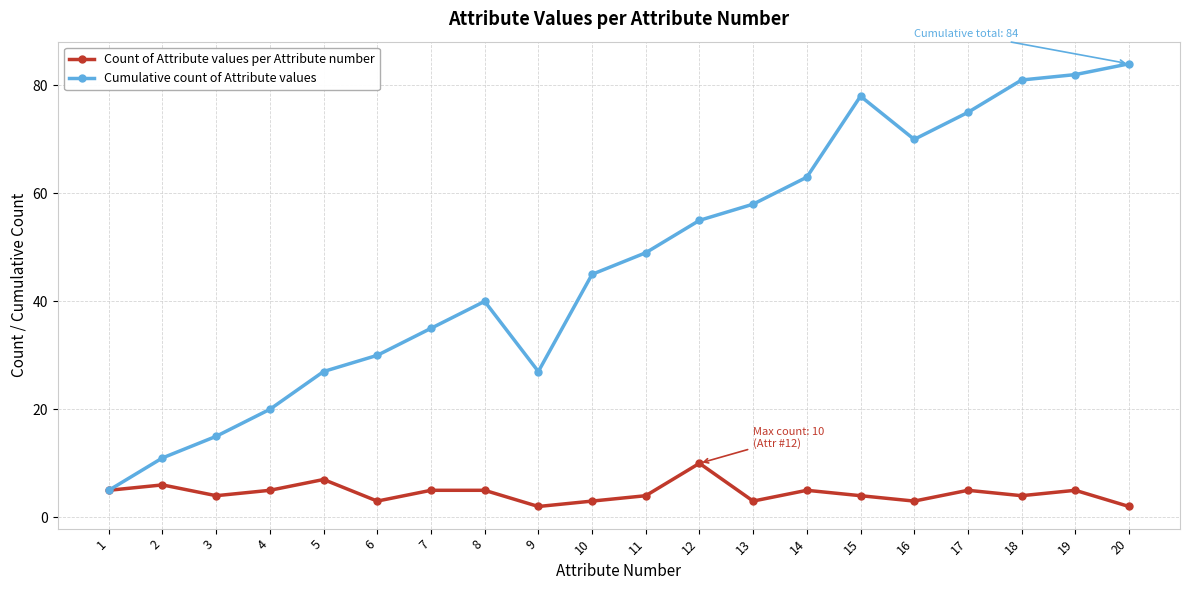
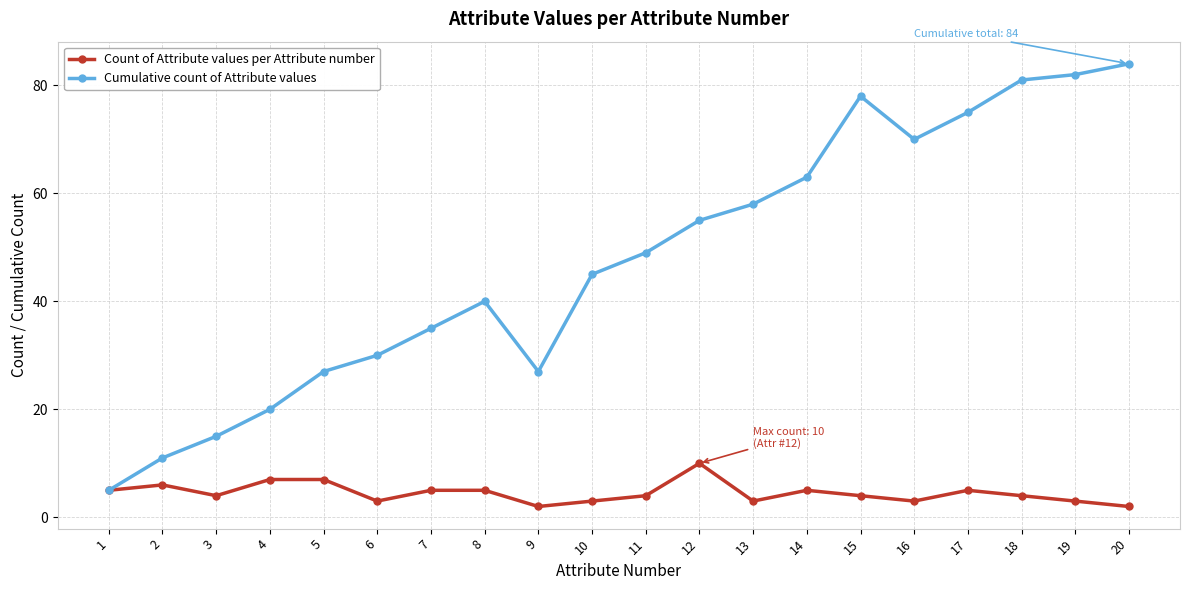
  {
    "Count of Attribute values per Attribute number": {
      "2": 6,
      "3": 4,
-     "4": 5,
+     "4": 7,
      "5": 7,
      "6": 3,
      "7": 5,
      "8": 5,
      "9": 2,
      "10": 3,
      "11": 4,
      "13": 3,
      "14": 5,
      "15": 4,
      "16": 3,
      "17": 5,
      "18": 4,
-     "19": 5,
+     "19": 3,
      "20": 2
    },
    "Cumulative count of Attribute values": {
      "20": 84
    }
  }
